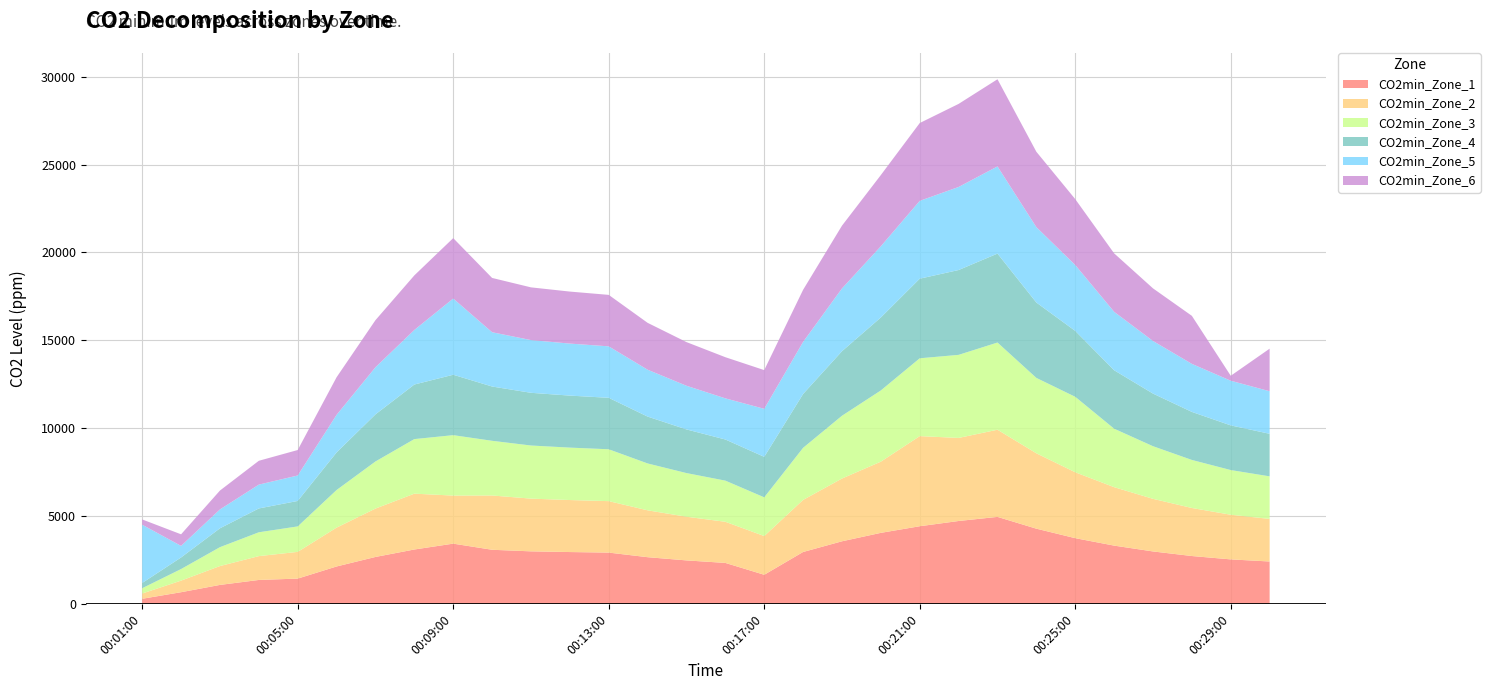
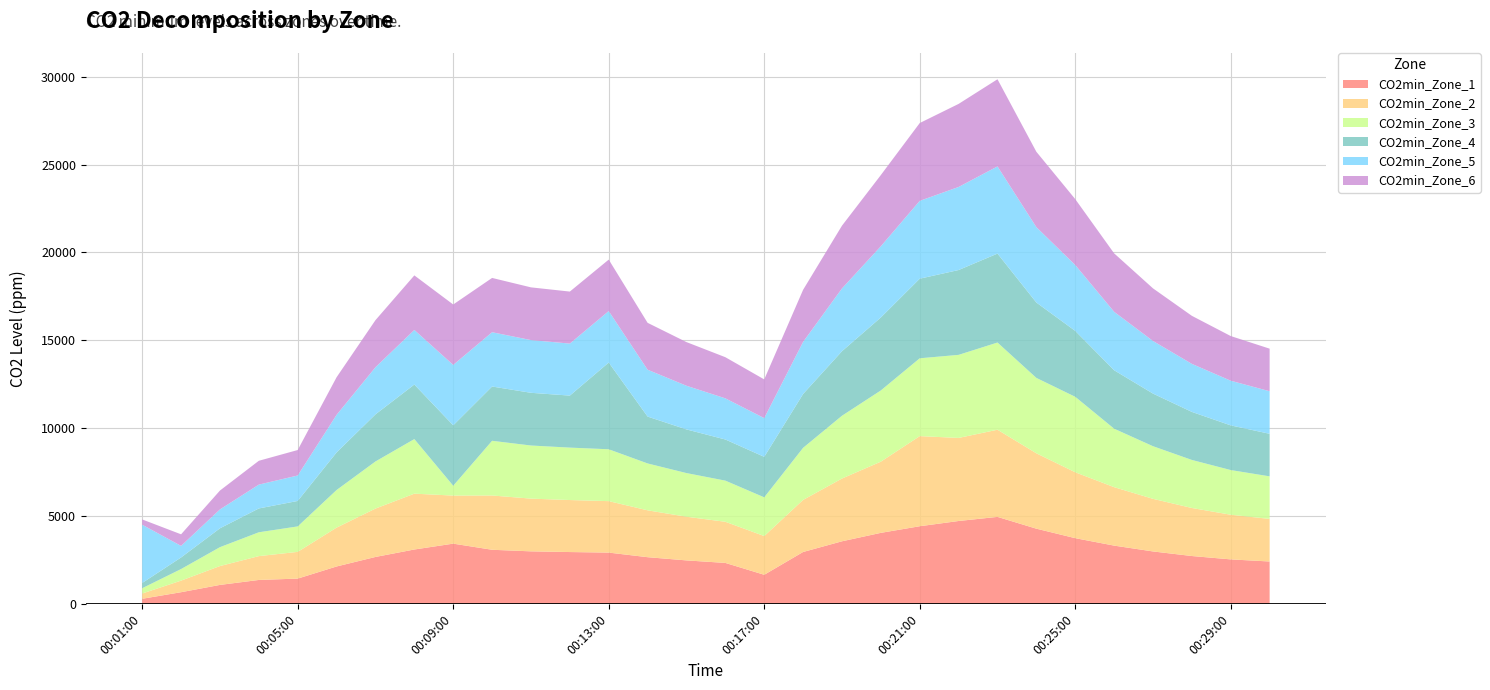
  {
    "CO2min_Zone_1": {
      "00:01:00": 300,
      "00:05:00": 1400,
      "00:09:00": 3400,
      "00:13:00": 2900,
      "00:17:00": 1700,
      "00:21:00": 4400,
      "00:25:00": 3700,
      "00:29:00": 2500
    },
    "CO2min_Zone_2": {
      "00:01:00": 300,
      "00:05:00": 1500,
      "00:09:00": 2700,
      "00:13:00": 2900,
      "00:17:00": 2200,
      "00:21:00": 5100,
      "00:25:00": 3700,
      "00:29:00": 2500
    },
    "CO2min_Zone_3": {
      "00:01:00": 300,
      "00:05:00": 1400,
-     "00:09:00": 3400,
+     "00:09:00": 600,
      "00:13:00": 2900,
      "00:17:00": 2200,
      "00:21:00": 4400,
      "00:25:00": 4300,
      "00:29:00": 2500
    },
    "CO2min_Zone_4": {
      "00:01:00": 300,
      "00:05:00": 1400,
      "00:09:00": 3400,
-     "00:13:00": 2900,
+     "00:13:00": 4900,
      "00:17:00": 2300,
      "00:21:00": 4500,
      "00:25:00": 3700,
      "00:29:00": 2500
    },
    "CO2min_Zone_5": {
      "00:01:00": 3300,
      "00:05:00": 1400,
-     "00:09:00": 4300,
+     "00:09:00": 3400,
      "00:13:00": 2900,
-     "00:17:00": 2700,
+     "00:17:00": 2200,
      "00:21:00": 4400,
      "00:25:00": 3700,
      "00:29:00": 2500
    },
    "CO2min_Zone_6": {
      "00:01:00": 300,
      "00:05:00": 1400,
      "00:09:00": 3400,
      "00:13:00": 2900,
      "00:17:00": 2200,
      "00:21:00": 4400,
      "00:25:00": 3700,
-     "00:29:00": 300
+     "00:29:00": 2500
    }
  }
